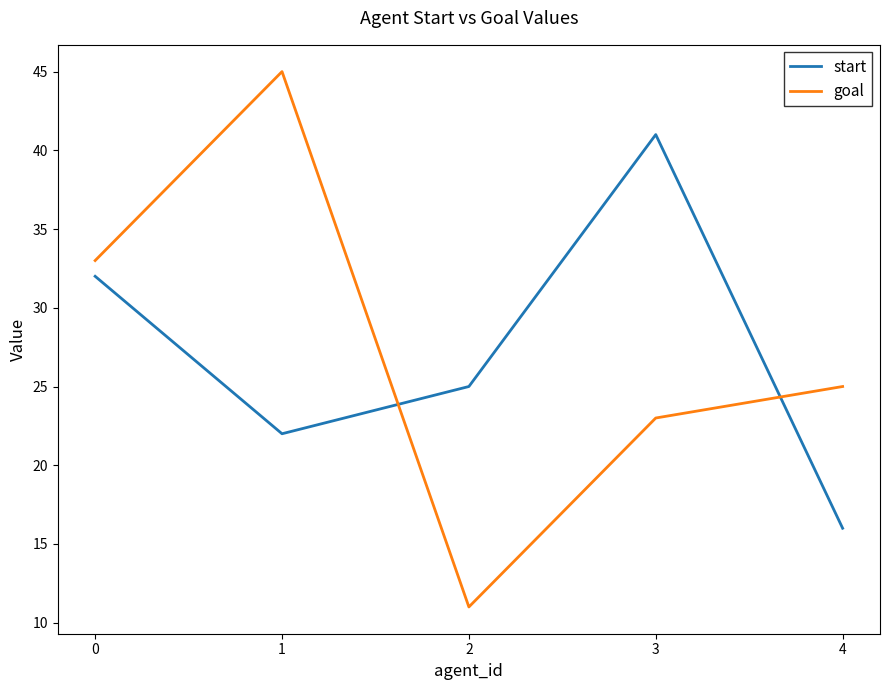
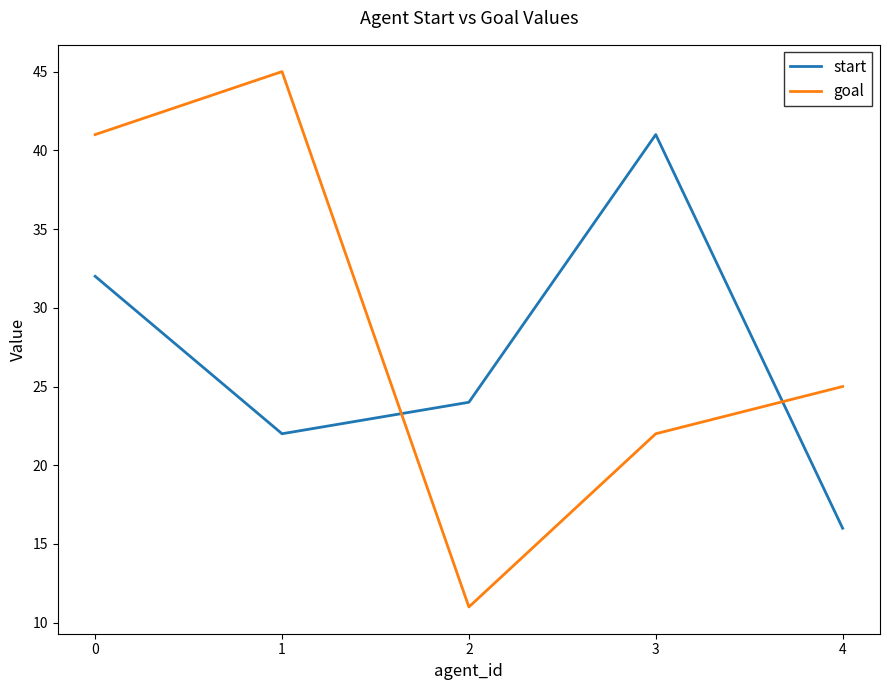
  {
    "start": {
      "0": 32,
      "1": 22,
-     "2": 25,
+     "2": 24,
      "3": 41,
      "4": 16
    },
    "goal": {
-     "0": 33,
+     "0": 41,
      "1": 45,
      "2": 11,
-     "3": 23,
+     "3": 22,
      "4": 25
    }
  }
